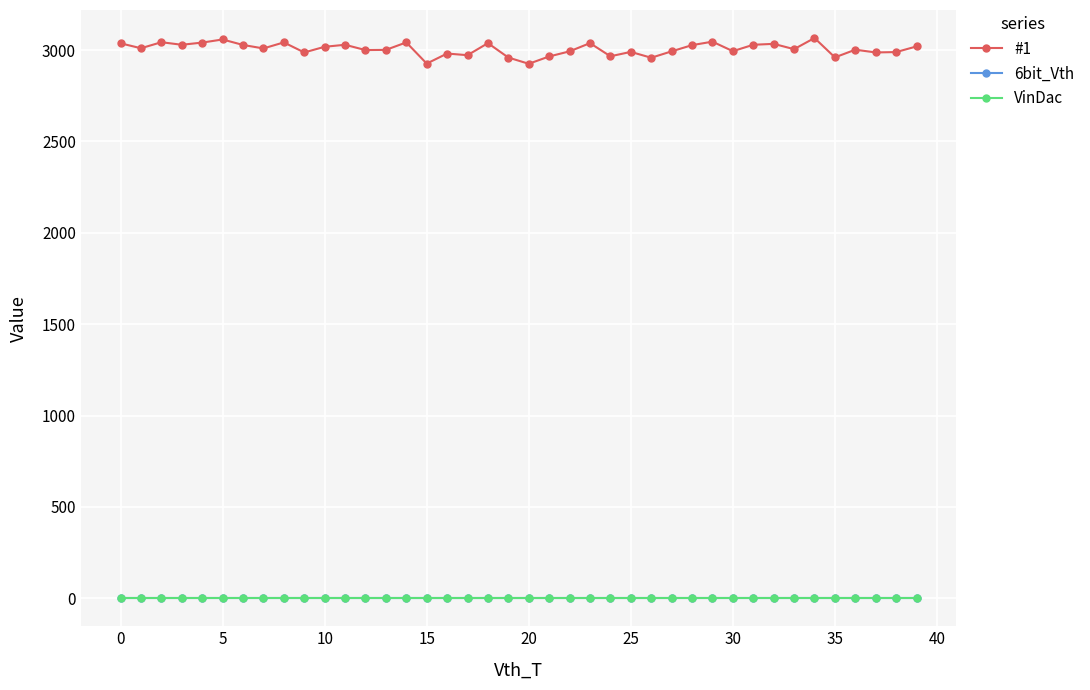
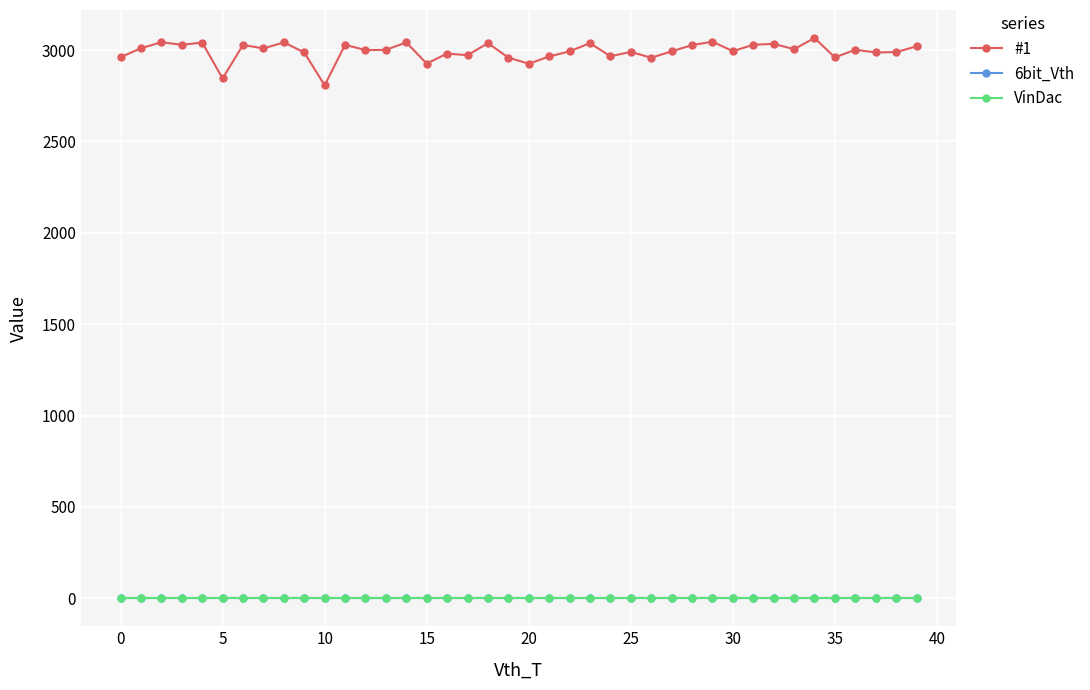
  {
    "#1": {
-     "0": 3040,
-     "5": 3060,
-     "10": 3020,
+     "0": 2960,
+     "5": 2850,
+     "10": 2810,
      "15": 2930,
      "20": 2930,
      "25": 2990,
      "30": 2990,
      "35": 2960
    },
    "VinDac": {
      "0": 0,
      "5": 0,
      "10": 0,
      "15": 0,
      "20": 0,
      "25": 0,
      "30": 0,
      "35": 0
    }
  }
